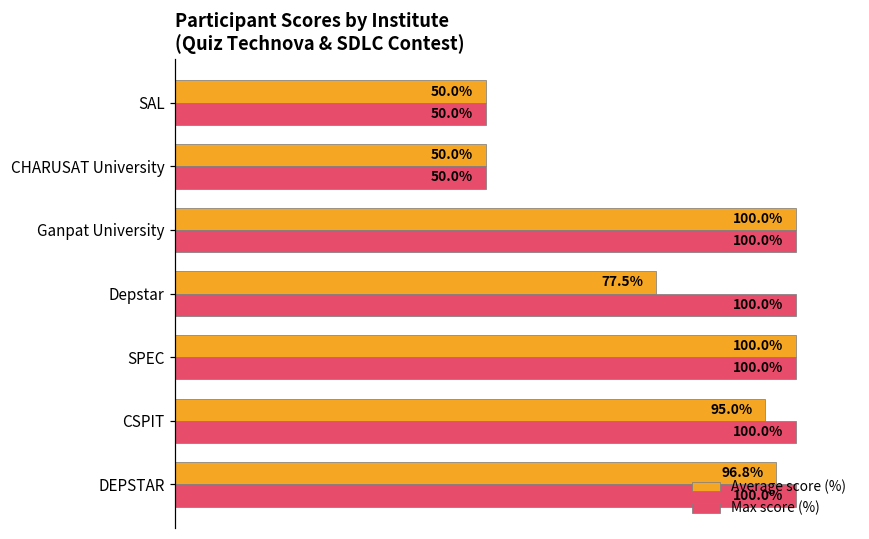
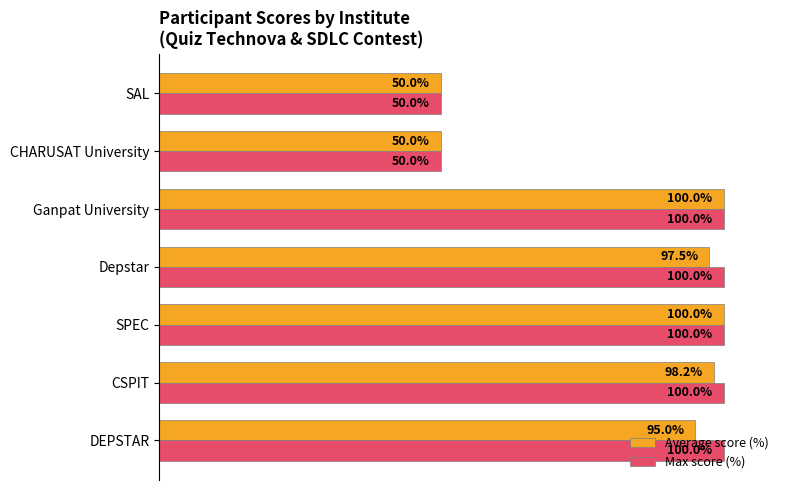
  {
    "Average score (%)": {
      "SAL": "50.0%",
      "CHARUSAT University": "50.0%",
      "Ganpat University": "100.0%",
-     "Depstar": "77.5%",
+     "Depstar": "97.5%",
      "SPEC": "100.0%",
-     "CSPIT": "95.0%",
-     "DEPSTAR": "96.8%"
+     "CSPIT": "98.2%",
+     "DEPSTAR": "95.0%"
    },
    "Max score (%)": {
      "SAL": "50.0%",
      "CHARUSAT University": "50.0%",
      "Ganpat University": "100.0%",
      "Depstar": "100.0%",
      "SPEC": "100.0%",
      "CSPIT": "100.0%",
      "DEPSTAR": "100.0%"
    }
  }
